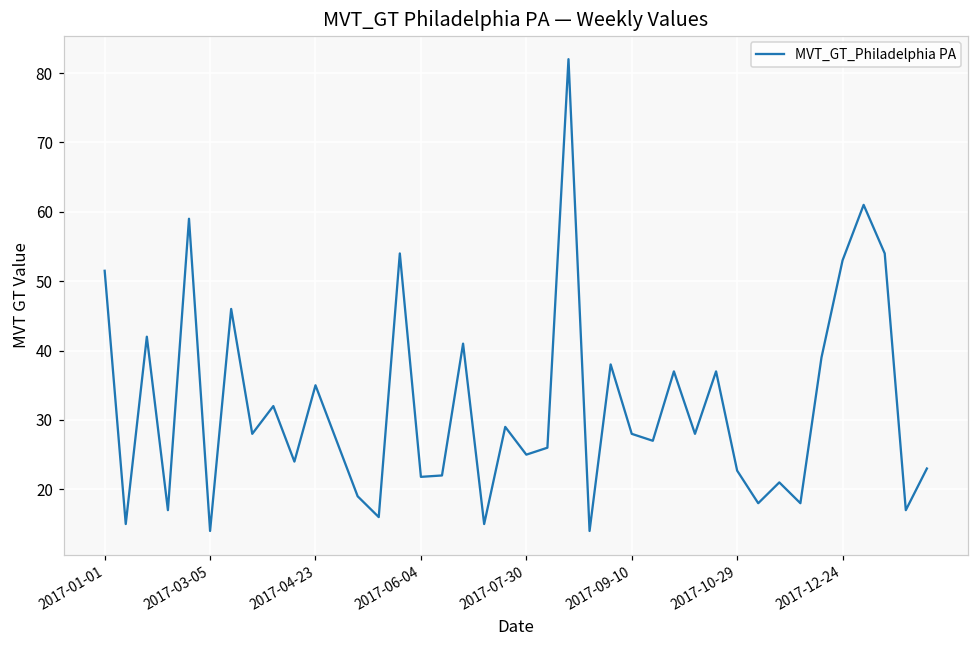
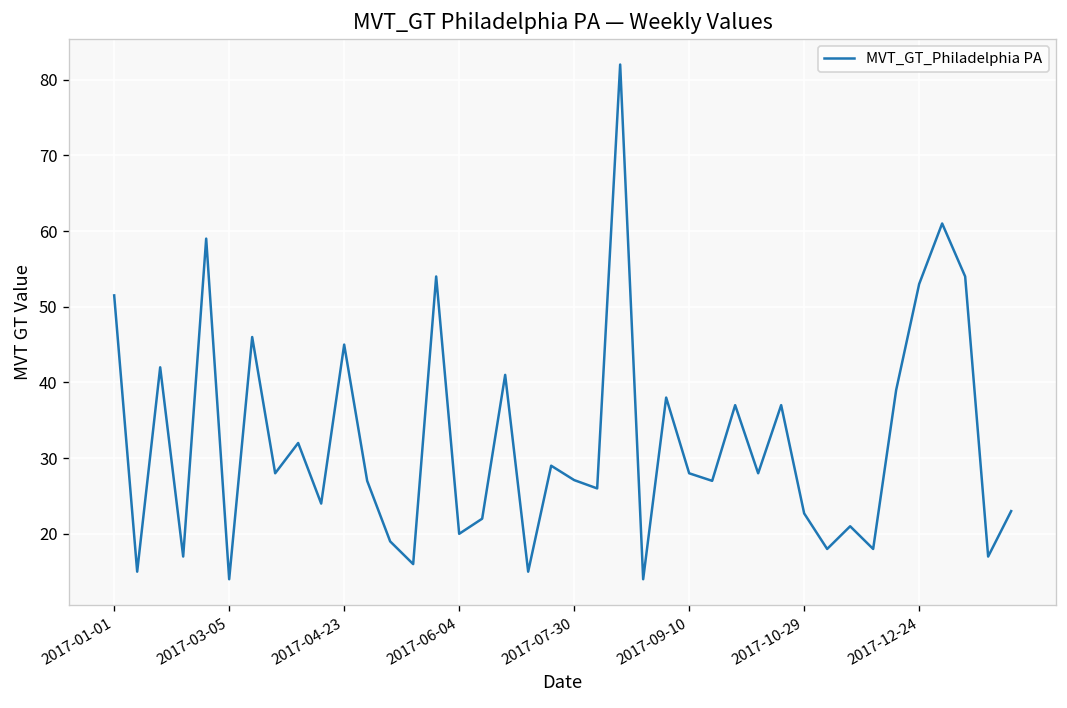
  {
    "2017-01-01": 52,
    "2017-03-05": 14,
-   "2017-04-23": 35,
-   "2017-06-04": 22,
-   "2017-07-30": 25,
+   "2017-04-23": 45,
+   "2017-06-04": 20,
+   "2017-07-30": 27,
    "2017-09-10": 28,
    "2017-10-29": 23,
    "2017-12-24": 53
  }
